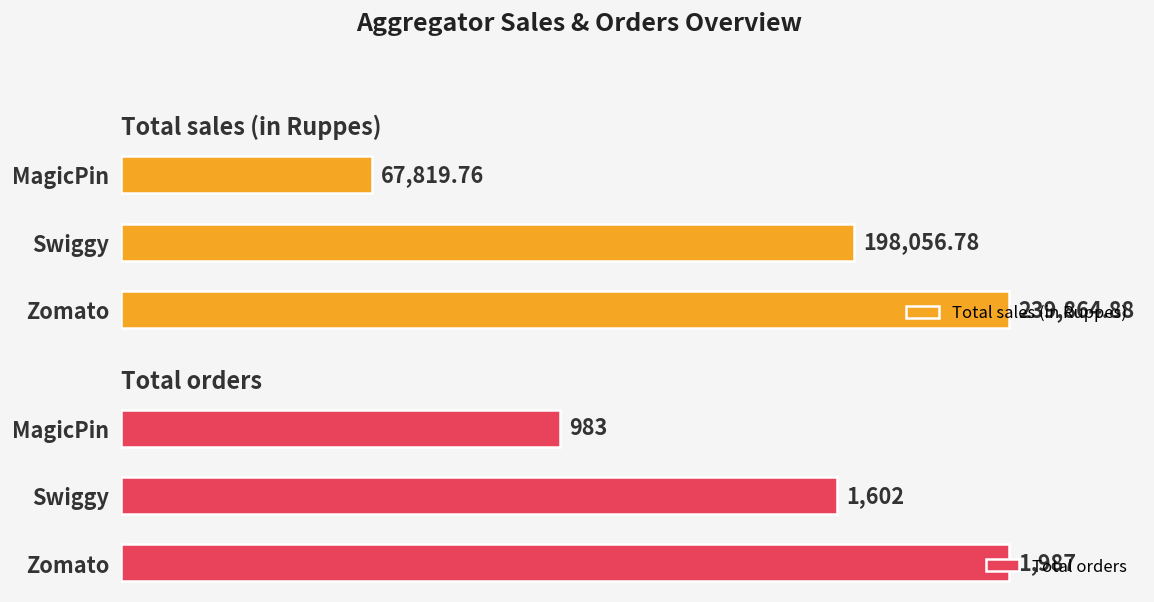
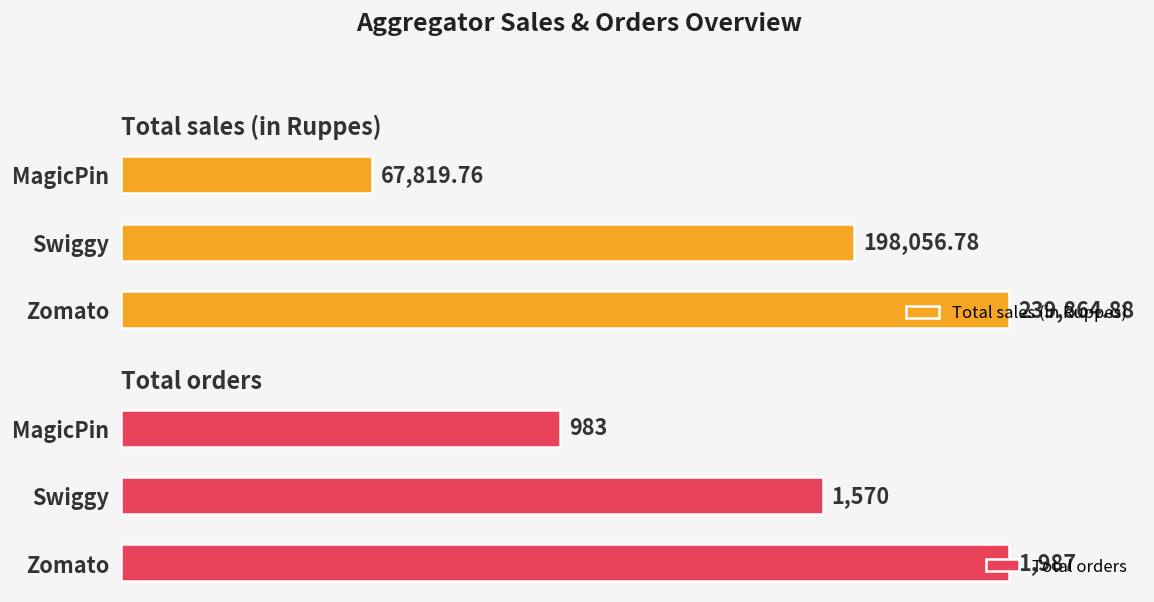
  {
    "Total sales (in Ruppes)": {
      "MagicPin": "67,819.76",
      "Swiggy": "198,056.78",
      "Zomato": "239,864.88"
    },
    "Total orders": {
      "MagicPin": "983",
-     "Swiggy": "1,602",
+     "Swiggy": "1,570",
      "Zomato": "1,987"
    }
  }
